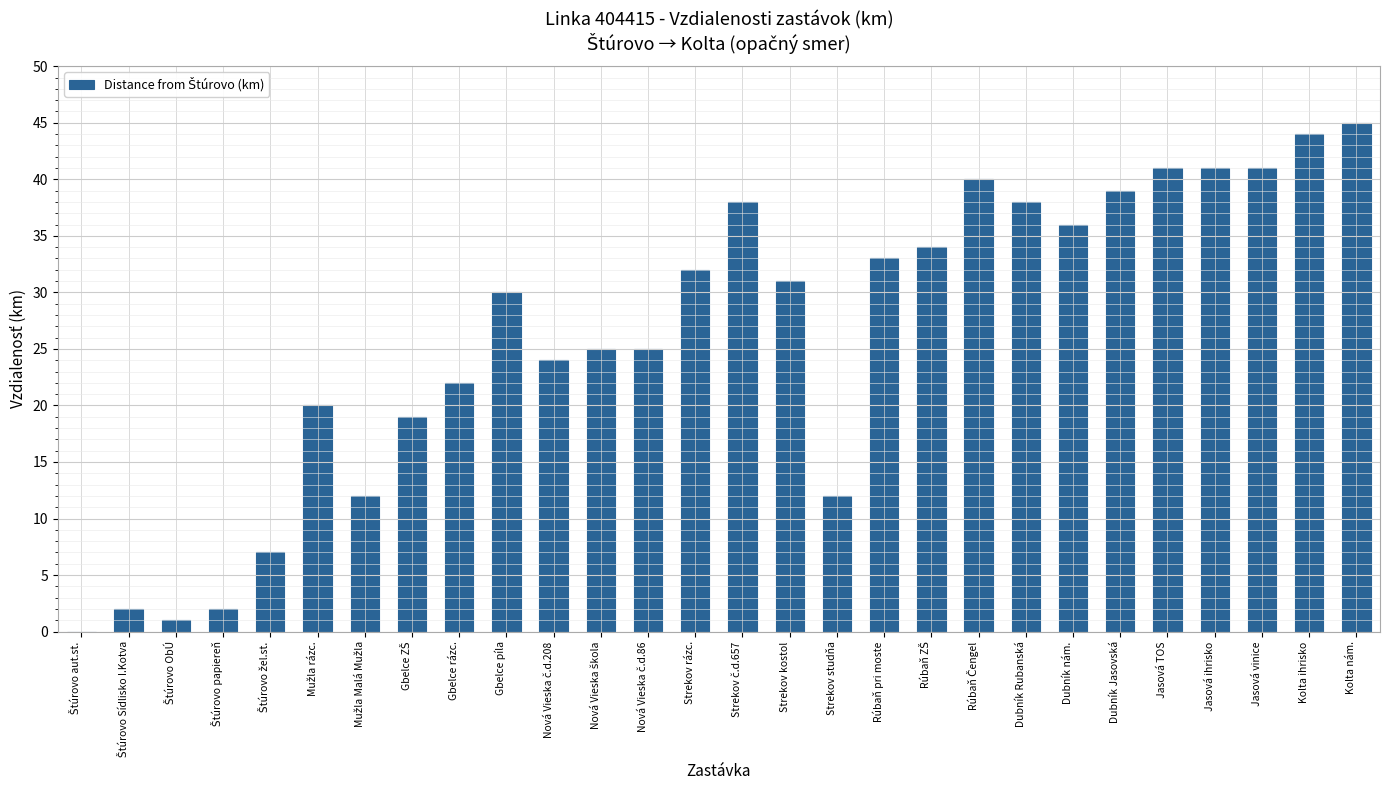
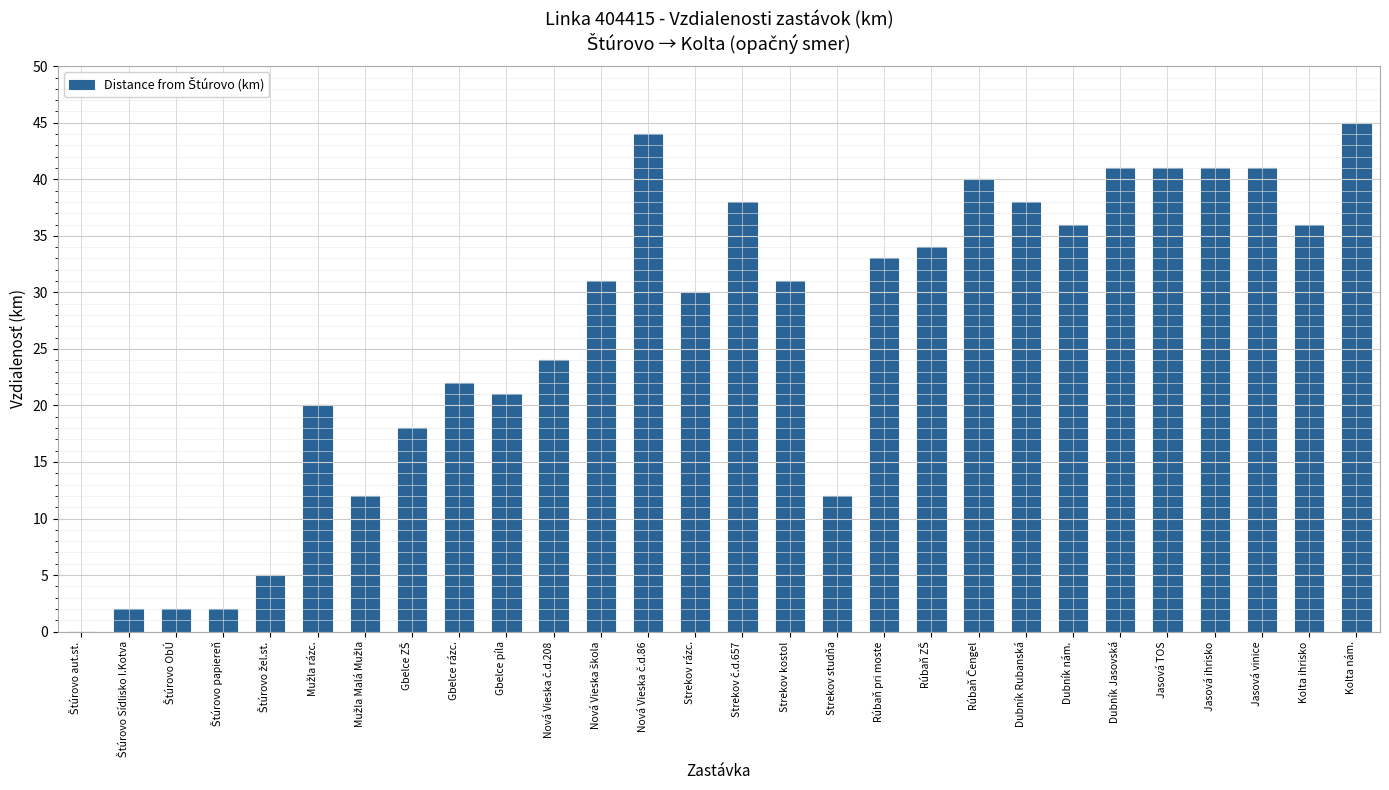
  {
    "Štúrovo aut.st.": 0,
    "Štúrovo Sídlisko I.Kotva": 2,
-   "Štúrovo ObÚ": 1,
+   "Štúrovo ObÚ": 2,
    "Štúrovo papiereň": 2,
-   "Štúrovo žel.st.": 7,
+   "Štúrovo žel.st.": 5,
    "Mužla rázc.": 20,
    "Mužla Malá Mužla": 12,
-   "Gbelce ZŠ": 19,
+   "Gbelce ZŠ": 18,
    "Gbelce rázc.": 22,
-   "Gbelce píla": 30,
+   "Gbelce píla": 21,
    "Nová Vieska č.d.208": 24,
-   "Nová Vieska škola": 25,
-   "Nová Vieska č.d.86": 25,
-   "Strekov rázc.": 32,
+   "Nová Vieska škola": 31,
+   "Nová Vieska č.d.86": 44,
+   "Strekov rázc.": 30,
    "Strekov č.d.657": 38,
    "Strekov kostol": 31,
    "Strekov studňa": 12,
    "Rúbaň pri moste": 33,
    "Rúbaň ZŠ": 34,
    "Rúbaň Čengel": 40,
    "Dubník Rubanská": 38,
    "Dubník nám.": 36,
-   "Dubník Jasovská": 39,
+   "Dubník Jasovská": 41,
    "Jasová TOS": 41,
    "Jasová ihrisko": 41,
    "Jasová vinice": 41,
-   "Kolta ihrisko": 44,
+   "Kolta ihrisko": 36,
    "Kolta nám.": 45
  }
